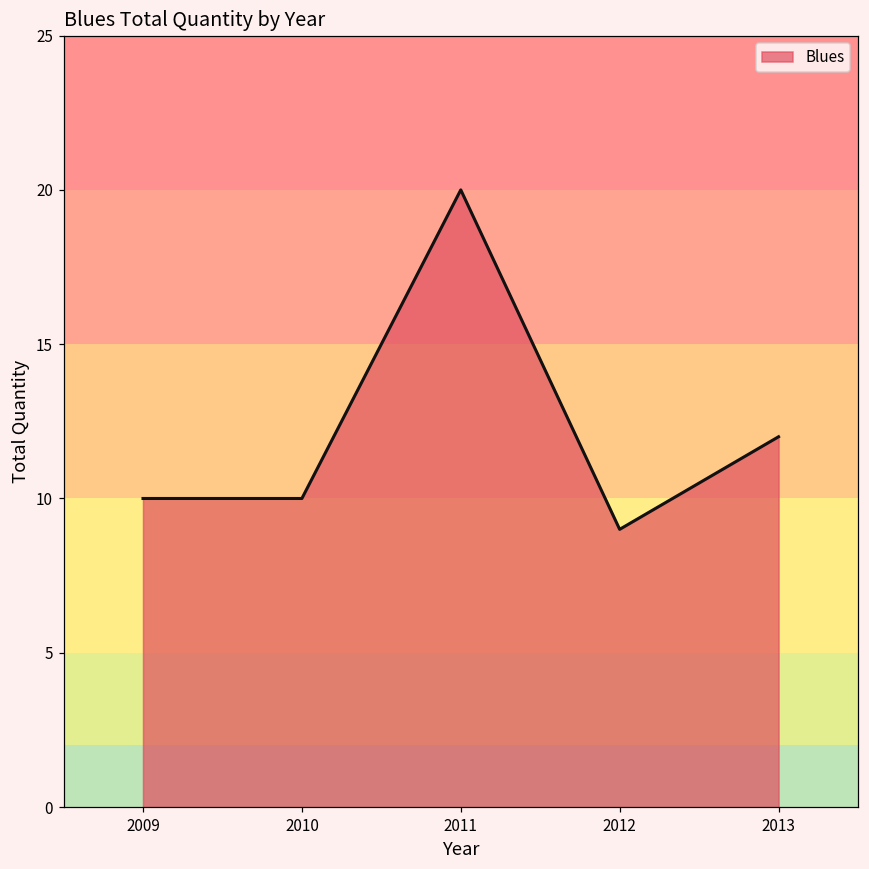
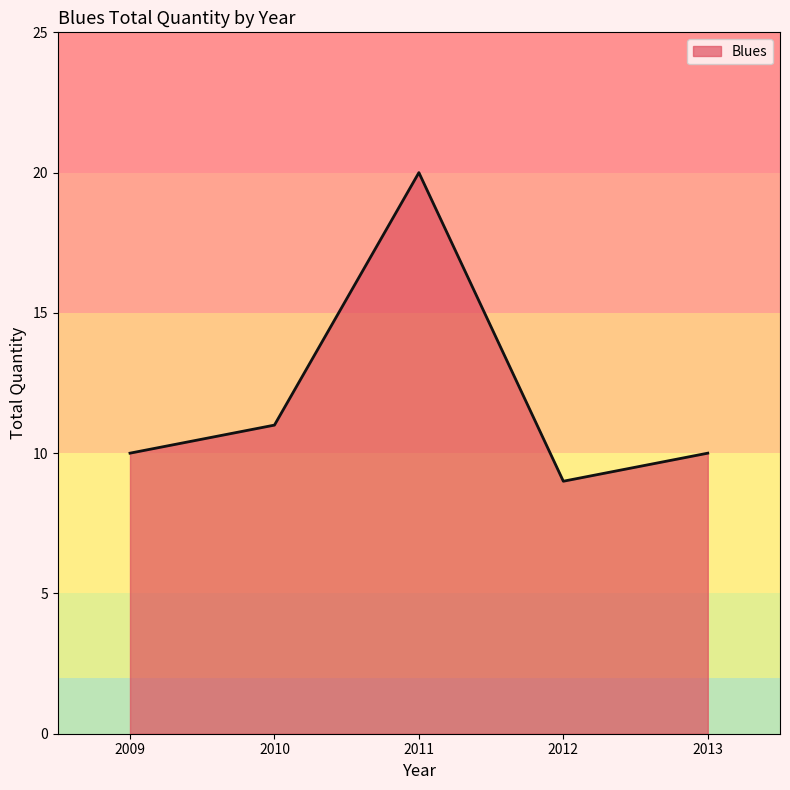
  {
    "2009": 10,
-   "2010": 10,
+   "2010": 11,
    "2011": 20,
    "2012": 9,
-   "2013": 12
+   "2013": 10
  }
